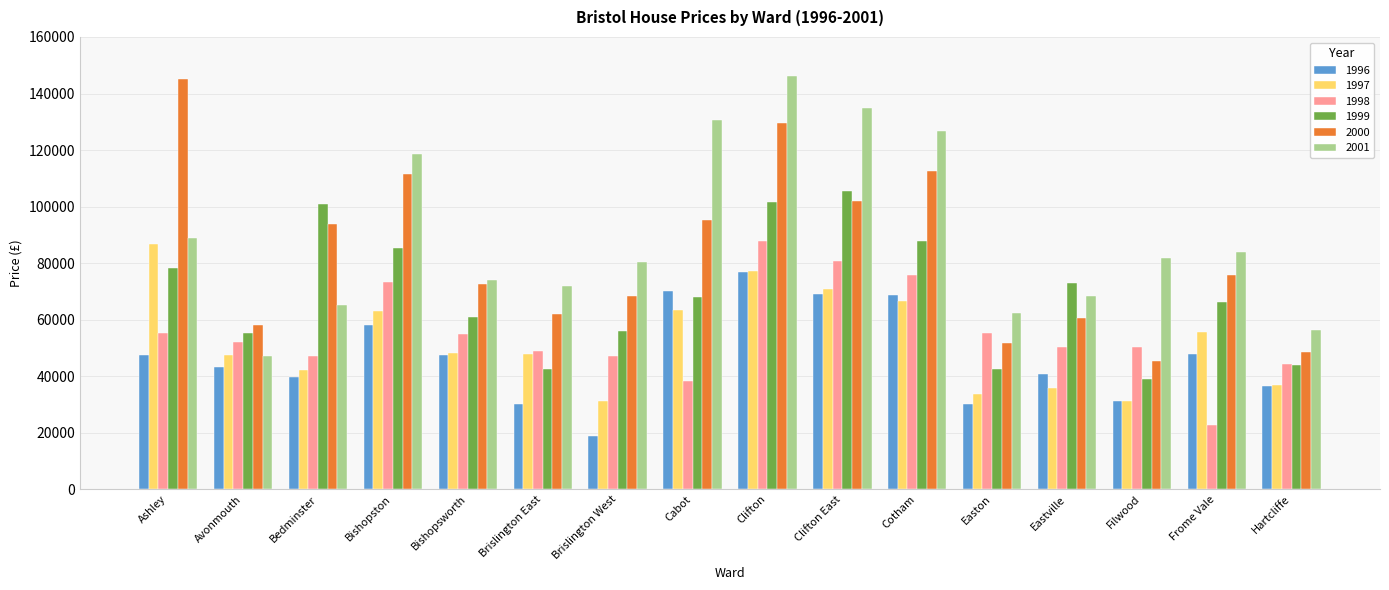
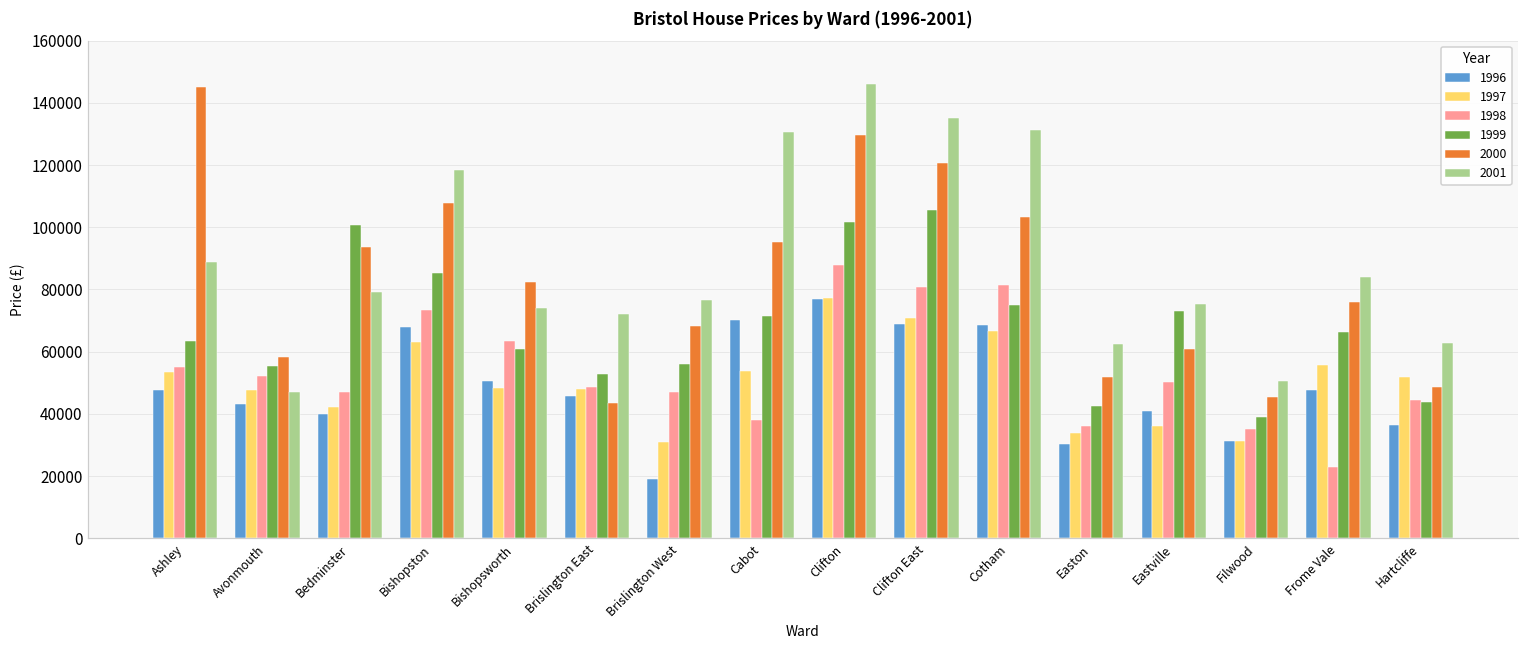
  {
    "1996": {
      "Ashley": 48000,
      "Avonmouth": 43000,
      "Bedminster": 40000,
-     "Bishopston": 58000,
-     "Bishopsworth": 47000,
-     "Brislington East": 30000,
+     "Bishopston": 68000,
+     "Bishopsworth": 50000,
+     "Brislington East": 46000,
      "Brislington West": 19000,
      "Cabot": 70000,
      "Clifton": 77000,
      "Clifton East": 69000,
      "Cotham": 69000,
      "Easton": 30000,
      "Eastville": 41000,
      "Filwood": 31000,
      "Frome Vale": 48000,
      "Hartcliffe": 37000
    },
    "1997": {
-     "Ashley": 87000,
+     "Ashley": 54000,
      "Avonmouth": 48000,
      "Bedminster": 42000,
      "Bishopston": 63000,
      "Bishopsworth": 48000,
      "Brislington East": 48000,
      "Brislington West": 31000,
-     "Cabot": 64000,
+     "Cabot": 54000,
      "Clifton": 77000,
      "Clifton East": 71000,
      "Cotham": 67000,
      "Easton": 34000,
      "Eastville": 36000,
      "Filwood": 31000,
      "Frome Vale": 56000,
-     "Hartcliffe": 37000
+     "Hartcliffe": 52000
    },
    "1998": {
      "Ashley": 55000,
      "Avonmouth": 52000,
      "Bedminster": 47000,
      "Bishopston": 73000,
-     "Bishopsworth": 55000,
+     "Bishopsworth": 63000,
      "Brislington East": 49000,
      "Brislington West": 47000,
      "Cabot": 38000,
      "Clifton": 88000,
      "Clifton East": 81000,
-     "Cotham": 76000,
-     "Easton": 55000,
+     "Cotham": 81000,
+     "Easton": 36000,
      "Eastville": 50000,
-     "Filwood": 50000,
+     "Filwood": 35000,
      "Frome Vale": 23000,
      "Hartcliffe": 44000
    },
    "1999": {
-     "Ashley": 78000,
+     "Ashley": 63000,
      "Avonmouth": 55000,
      "Bedminster": 101000,
      "Bishopston": 85000,
      "Bishopsworth": 61000,
-     "Brislington East": 43000,
+     "Brislington East": 53000,
      "Brislington West": 56000,
-     "Cabot": 68000,
+     "Cabot": 72000,
      "Clifton": 102000,
      "Clifton East": 105000,
-     "Cotham": 88000,
+     "Cotham": 75000,
      "Easton": 42000,
      "Eastville": 73000,
      "Filwood": 39000,
      "Frome Vale": 66000,
      "Hartcliffe": 44000
    },
    "2000": {
      "Ashley": 145000,
      "Avonmouth": 58000,
      "Bedminster": 94000,
-     "Bishopston": 112000,
-     "Bishopsworth": 72000,
-     "Brislington East": 62000,
+     "Bishopston": 108000,
+     "Bishopsworth": 82000,
+     "Brislington East": 44000,
      "Brislington West": 68000,
      "Cabot": 95000,
      "Clifton": 130000,
-     "Clifton East": 102000,
-     "Cotham": 113000,
+     "Clifton East": 121000,
+     "Cotham": 103000,
      "Easton": 52000,
      "Eastville": 61000,
      "Filwood": 46000,
      "Frome Vale": 76000,
      "Hartcliffe": 49000
    },
    "2001": {
      "Ashley": 89000,
      "Avonmouth": 47000,
-     "Bedminster": 65000,
+     "Bedminster": 79000,
      "Bishopston": 119000,
      "Bishopsworth": 74000,
      "Brislington East": 72000,
-     "Brislington West": 80000,
+     "Brislington West": 77000,
      "Cabot": 131000,
      "Clifton": 146000,
      "Clifton East": 135000,
-     "Cotham": 127000,
+     "Cotham": 131000,
      "Easton": 63000,
-     "Eastville": 68000,
-     "Filwood": 82000,
+     "Eastville": 75000,
+     "Filwood": 51000,
      "Frome Vale": 84000,
-     "Hartcliffe": 56000
+     "Hartcliffe": 63000
    }
  }
